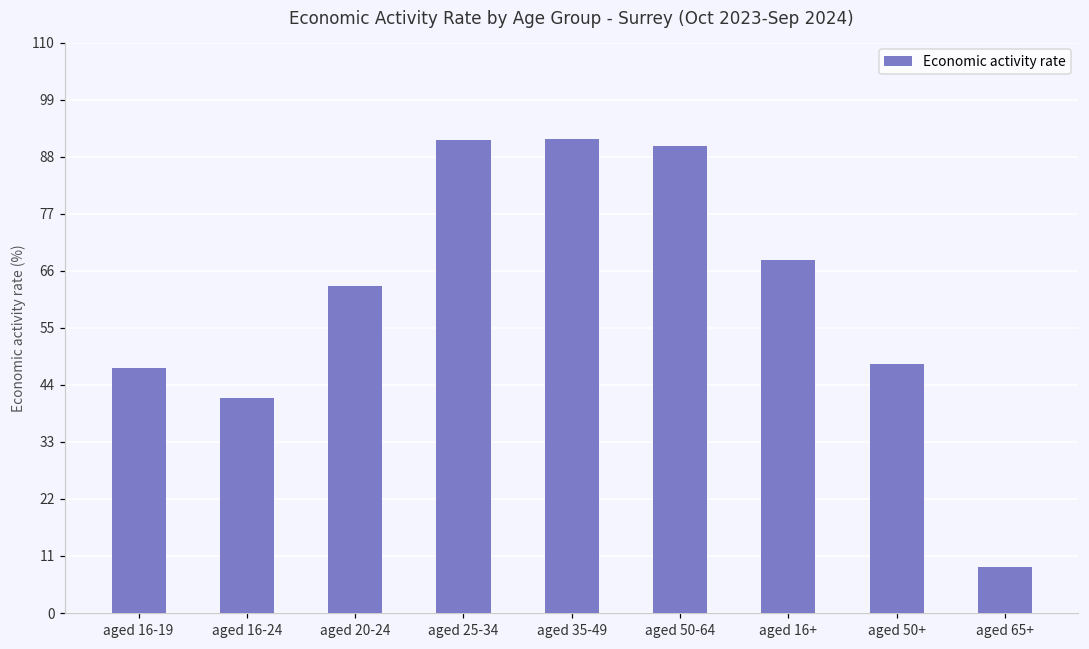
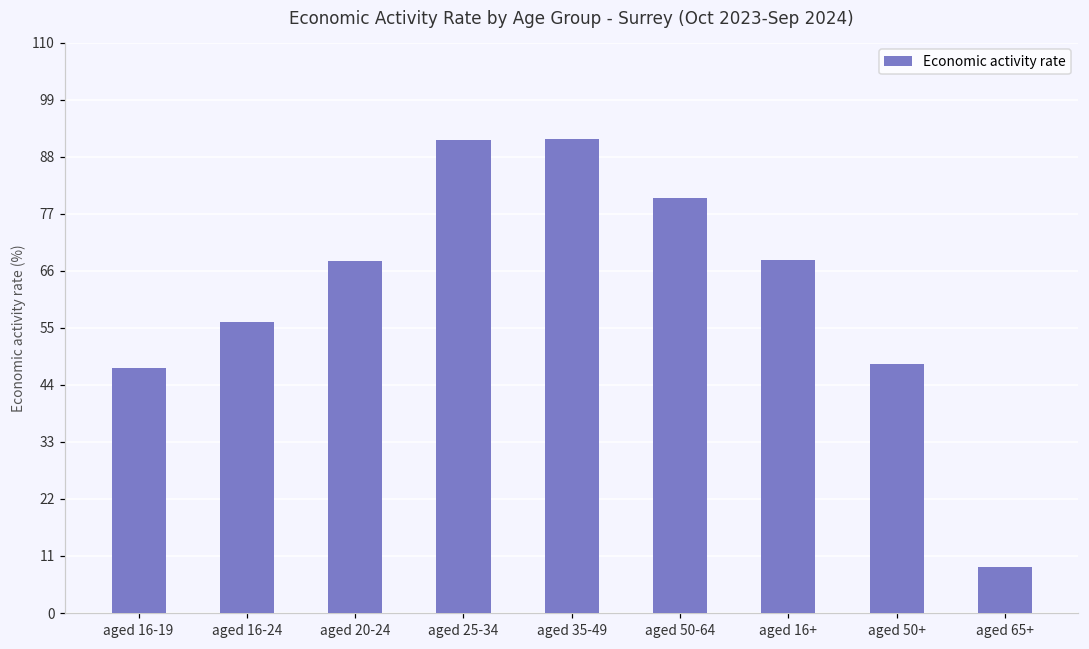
  {
    "aged 16-19": 47,
-   "aged 16-24": 41,
-   "aged 20-24": 63,
+   "aged 16-24": 56,
+   "aged 20-24": 68,
    "aged 25-34": 91,
    "aged 35-49": 91,
-   "aged 50-64": 90,
+   "aged 50-64": 80,
    "aged 16+": 68,
    "aged 50+": 48,
    "aged 65+": 9
  }
